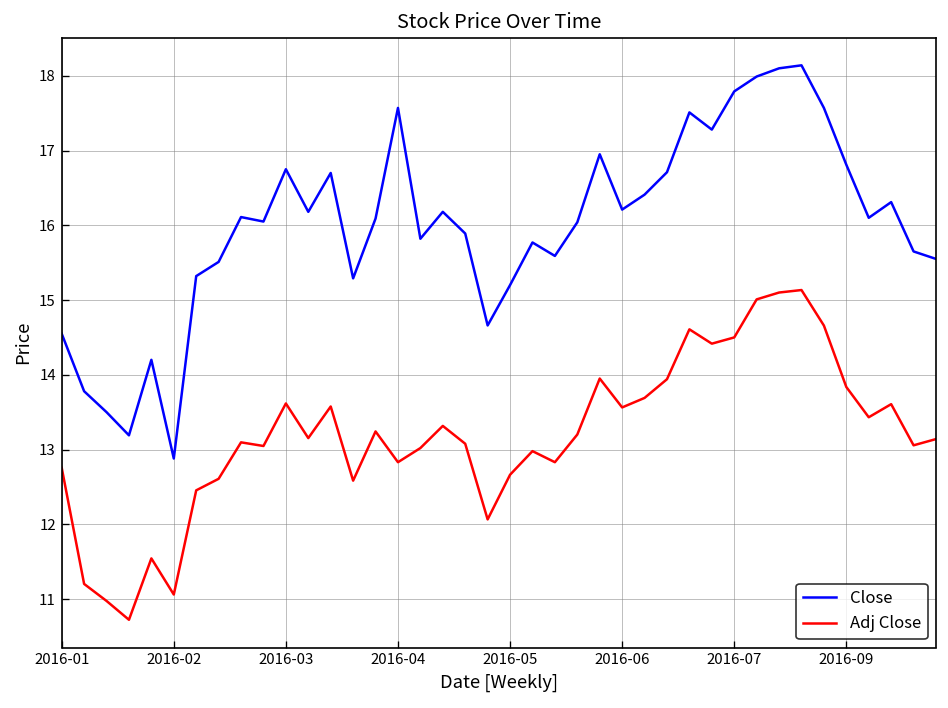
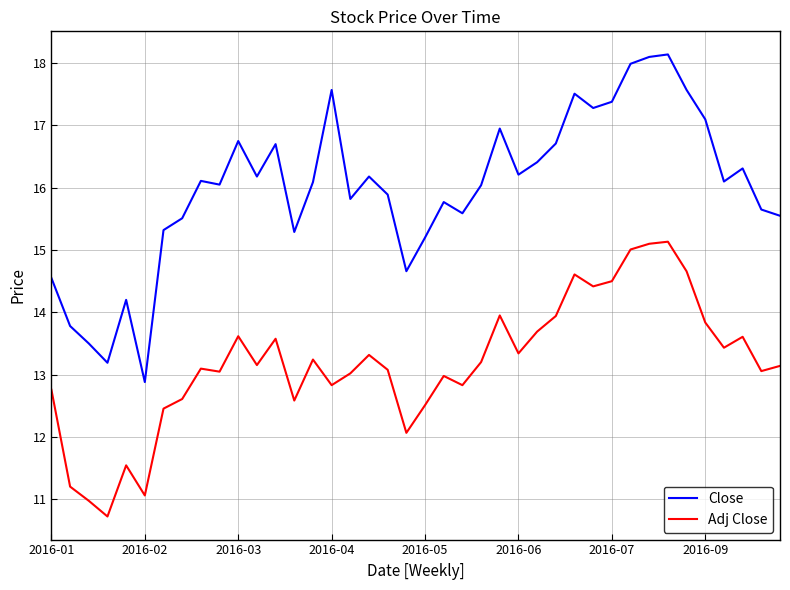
  {
    "Close": {
      "2016-01": 14.6,
      "2016-02": 12.9,
      "2016-03": 16.8,
      "2016-04": 17.6,
      "2016-05": 15.2,
      "2016-06": 16.2,
-     "2016-07": 17.8,
-     "2016-09": 16.8
+     "2016-07": 17.4,
+     "2016-09": 17.1
    },
    "Adj Close": {
      "2016-01": 12.8,
      "2016-02": 11.1,
      "2016-03": 13.6,
      "2016-04": 12.8,
-     "2016-05": 12.7,
-     "2016-06": 13.6,
+     "2016-05": 12.5,
+     "2016-06": 13.3,
      "2016-07": 14.5,
      "2016-09": 13.8
    }
  }
